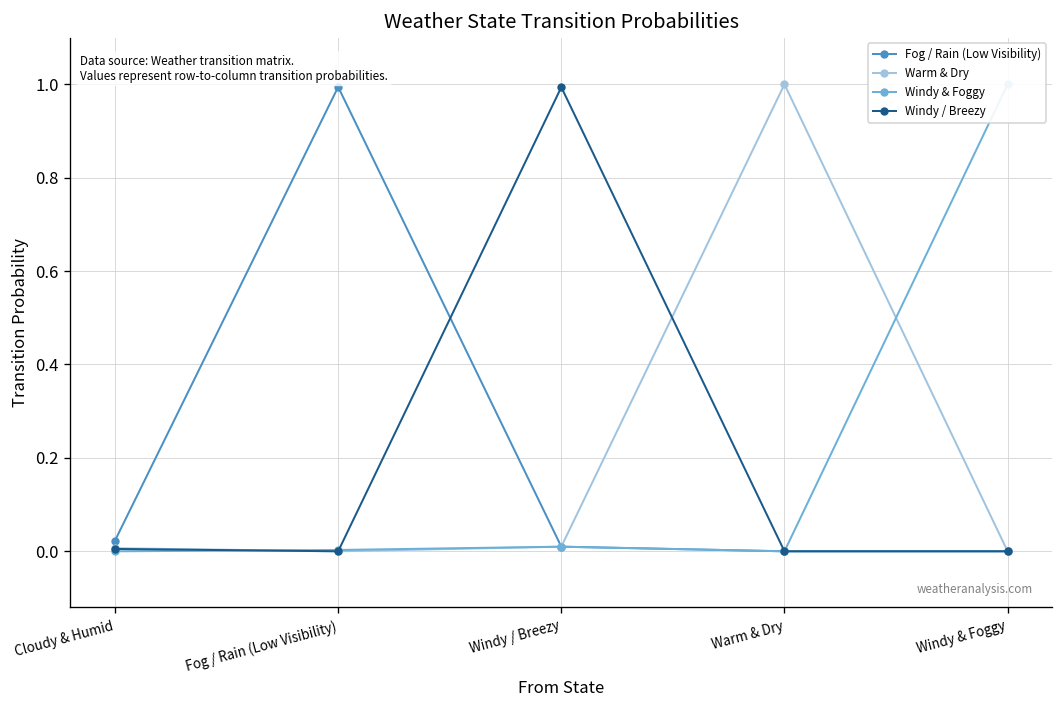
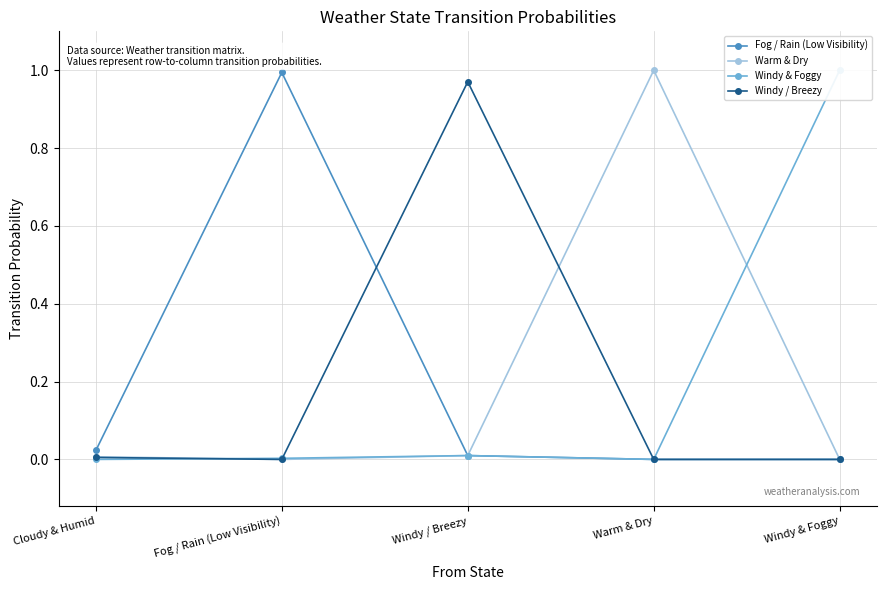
  {
    "Windy / Breezy": {
-     "Windy / Breezy": 0.99
+     "Windy / Breezy": 0.97
    }
  }
